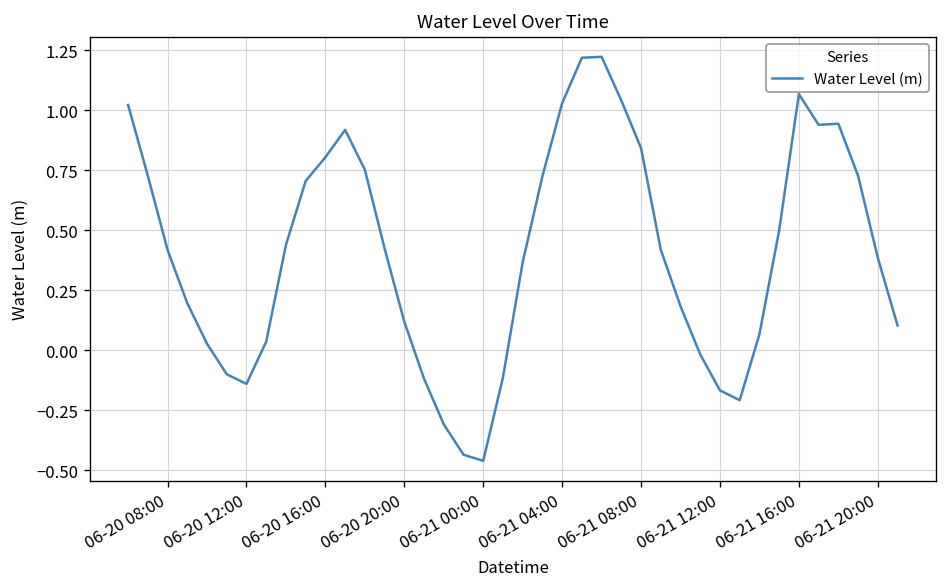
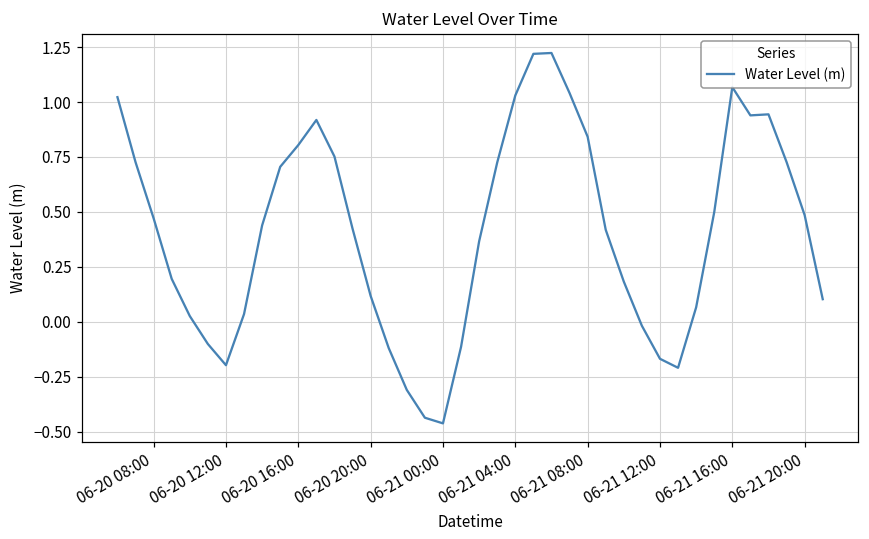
  {
-   "06-20 08:00": 0.42,
-   "06-20 12:00": -0.14,
+   "06-20 08:00": 0.47,
+   "06-20 12:00": -0.20,
    "06-20 16:00": 0.80,
    "06-20 20:00": 0.12,
    "06-21 00:00": -0.46,
    "06-21 04:00": 1.03,
    "06-21 08:00": 0.84,
    "06-21 12:00": -0.17,
-   "06-21 20:00": 0.38
+   "06-21 20:00": 0.49
  }
